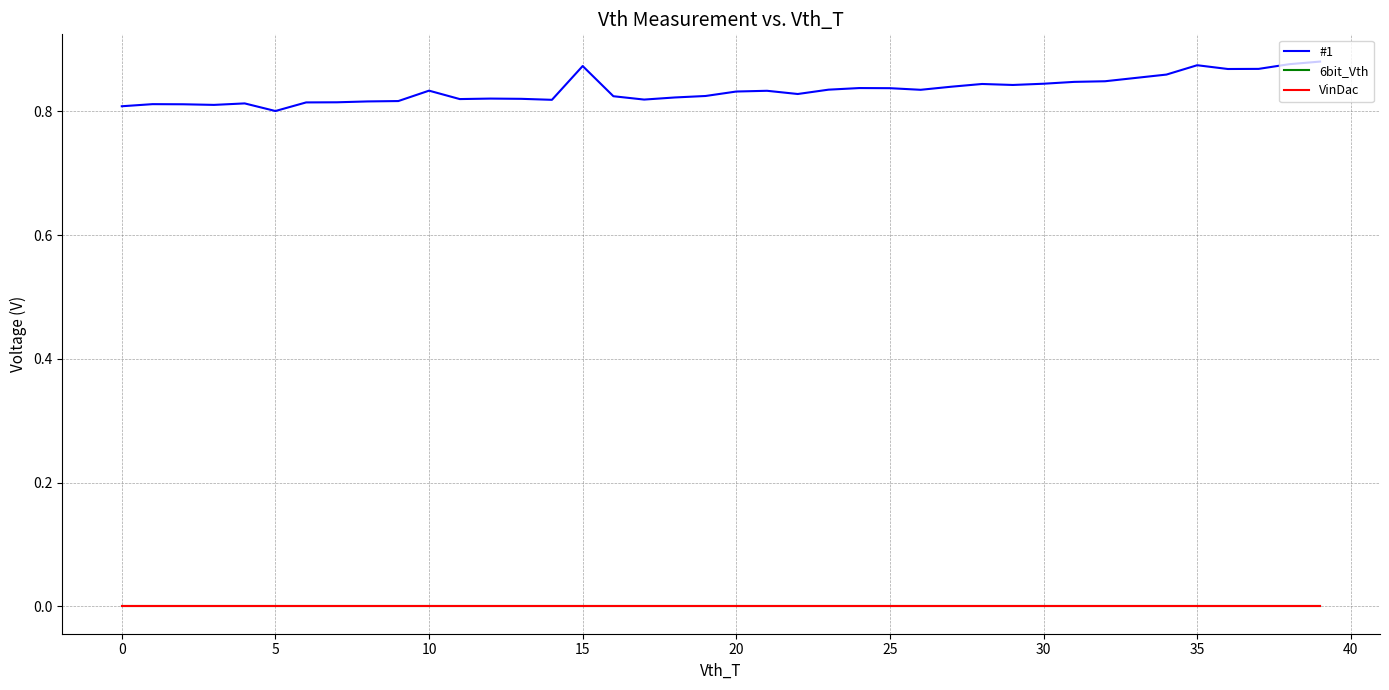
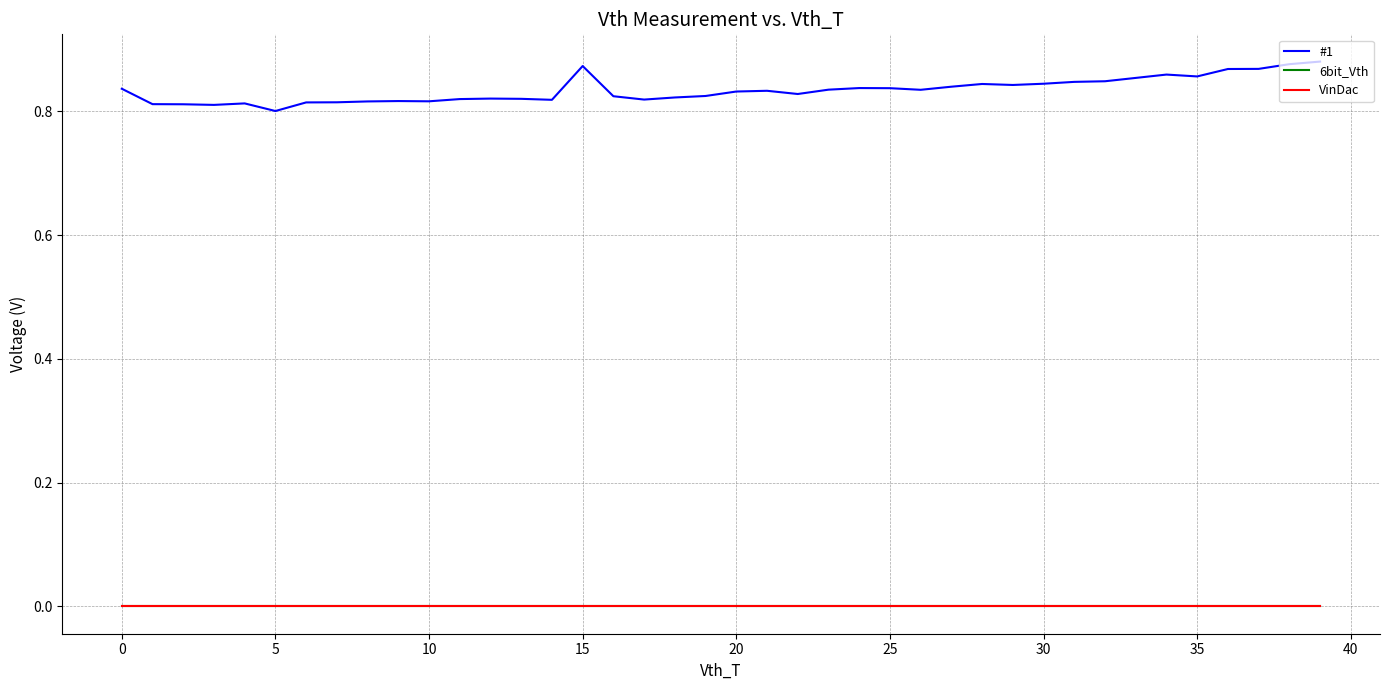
  {
    "#1": {
-     "0": 0.81,
+     "0": 0.84,
      "5": 0.80,
-     "10": 0.83,
+     "10": 0.82,
      "15": 0.87,
      "20": 0.83,
      "25": 0.84,
      "30": 0.84,
-     "35": 0.87
+     "35": 0.86
    },
    "VinDac": {
      "0": 0.00,
      "5": 0.00,
      "10": 0.00,
      "15": 0.00,
      "20": 0.00,
      "25": 0.00,
      "30": 0.00,
      "35": 0.00
    }
  }
